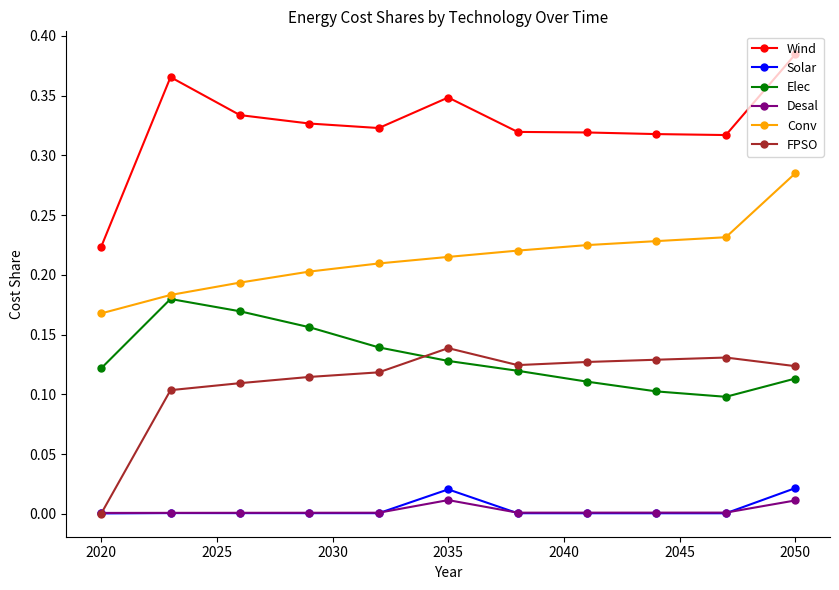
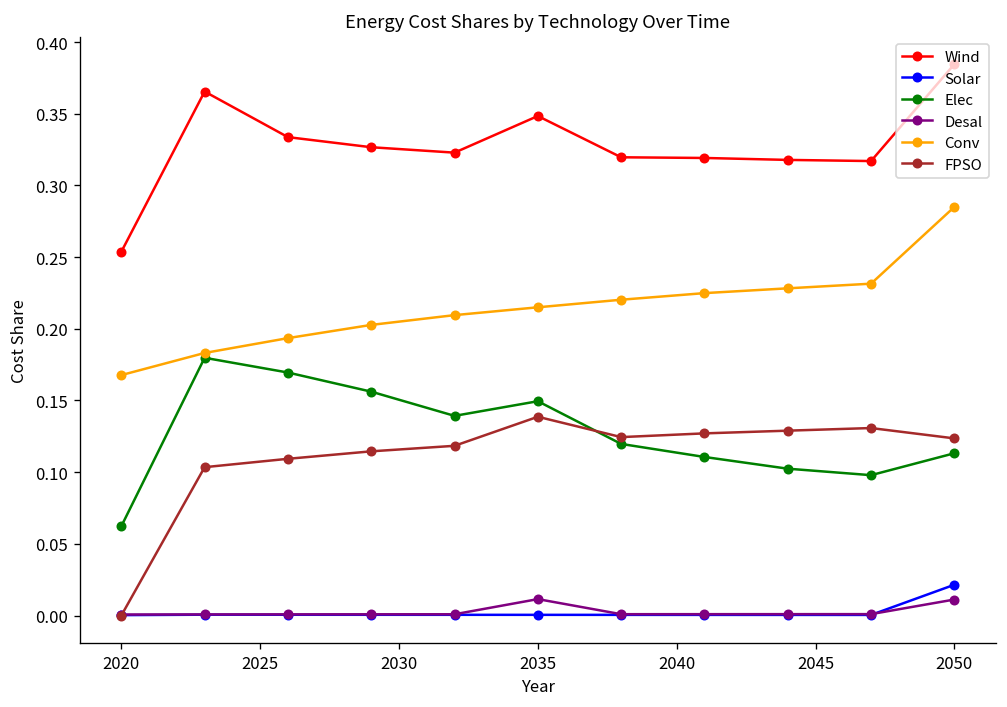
  {
    "Wind": {
-     "2020": 0.223,
+     "2020": 0.254,
      "2035": 0.348
    },
    "Solar": {
-     "2035": 0.020,
+     "2035": 0.000,
      "2050": 0.021
    },
    "Elec": {
-     "2020": 0.122,
-     "2035": 0.128,
+     "2020": 0.062,
+     "2035": 0.149,
      "2050": 0.113
    },
    "Desal": {
      "2035": 0.011,
      "2050": 0.011
    },
    "Conv": {
      "2020": 0.168,
      "2035": 0.215,
      "2050": 0.285
    },
    "FPSO": {
      "2035": 0.139,
      "2050": 0.124
    }
  }
